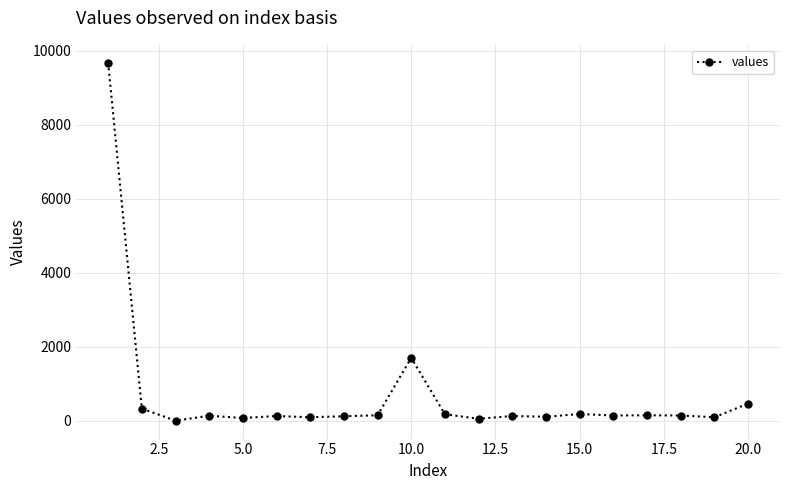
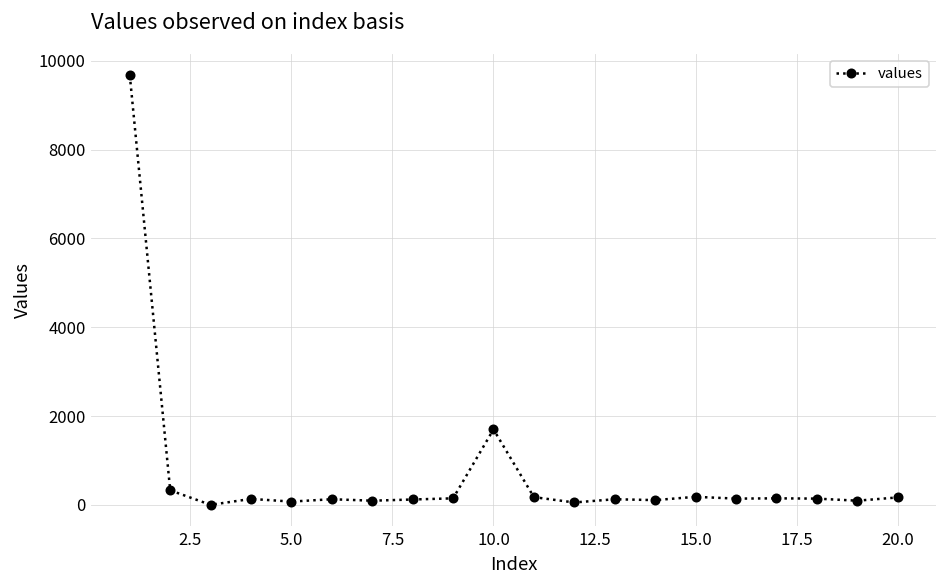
  {
    "5.0": 100,
    "10.0": 1700,
    "15.0": 200,
-   "20.0": 500
+   "20.0": 200
  }
